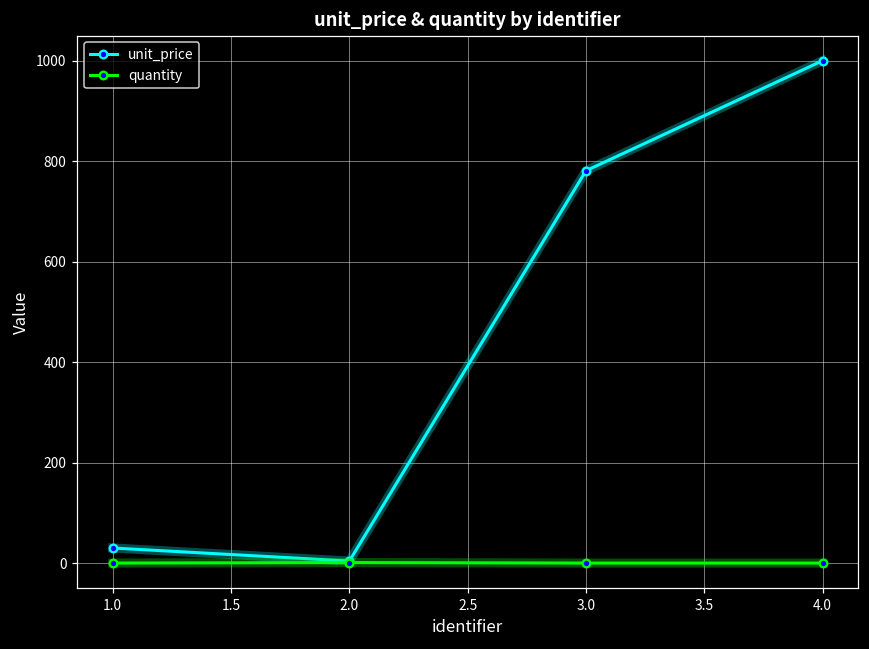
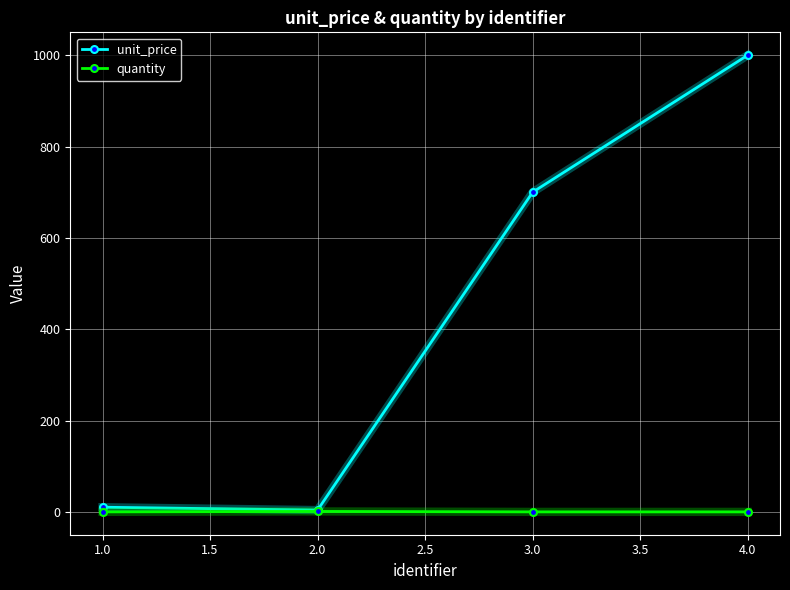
  {
    "unit_price": {
-     "1.0": 30,
-     "3.0": 780,
+     "1.0": 10,
+     "3.0": 700,
      "4.0": 1000
    },
    "quantity": {
      "1.0": 0,
      "3.0": 0,
      "4.0": 0
    }
  }
